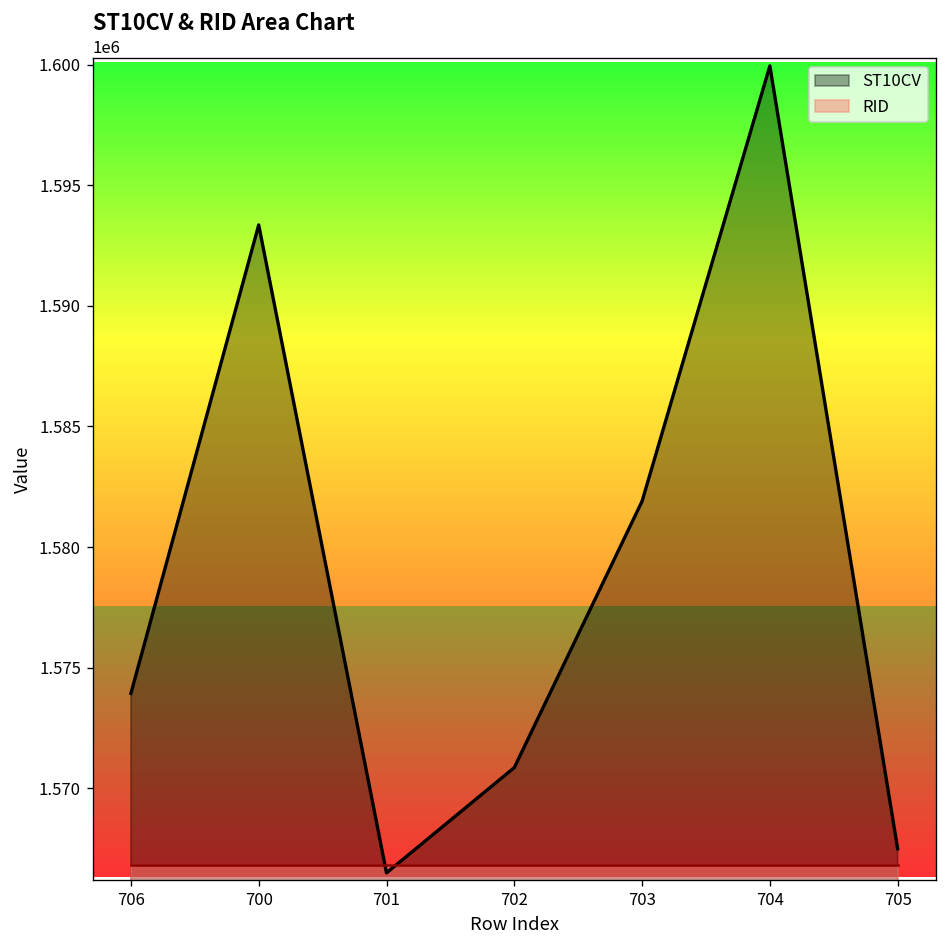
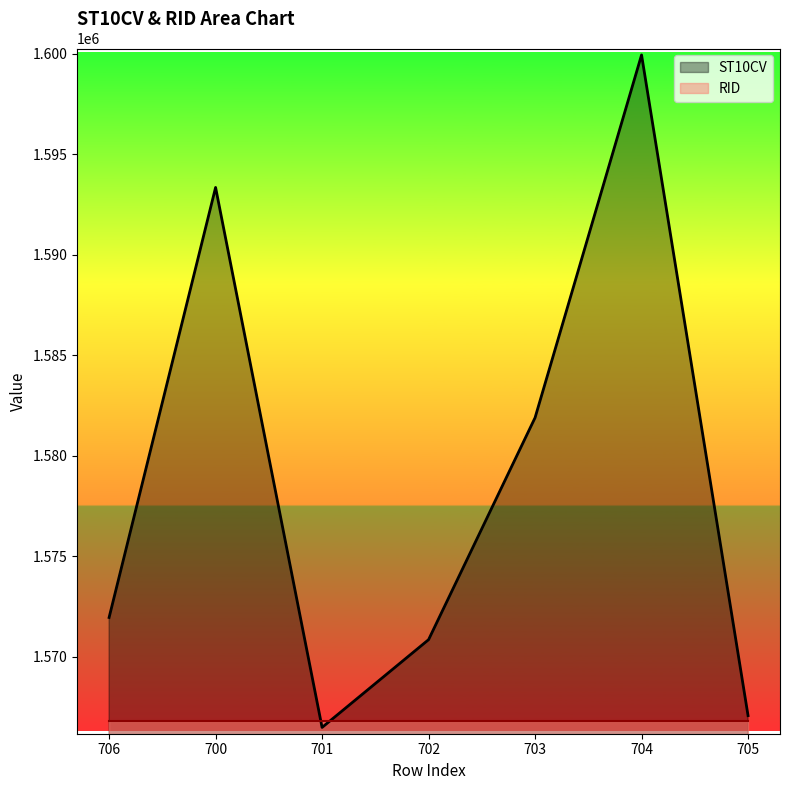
  {
    "ST10CV": {
-     "706": 1573900,
+     "706": 1572000,
      "700": 1593400,
      "701": 1566500,
      "702": 1570900,
      "703": 1581900,
      "704": 1600000,
-     "705": 1567500
+     "705": 1567100
    },
    "RID": {
      "706": 1566800,
      "700": 1566800,
      "701": 1566800,
      "702": 1566800,
      "703": 1566800,
      "704": 1566800,
      "705": 1566800
    }
  }
